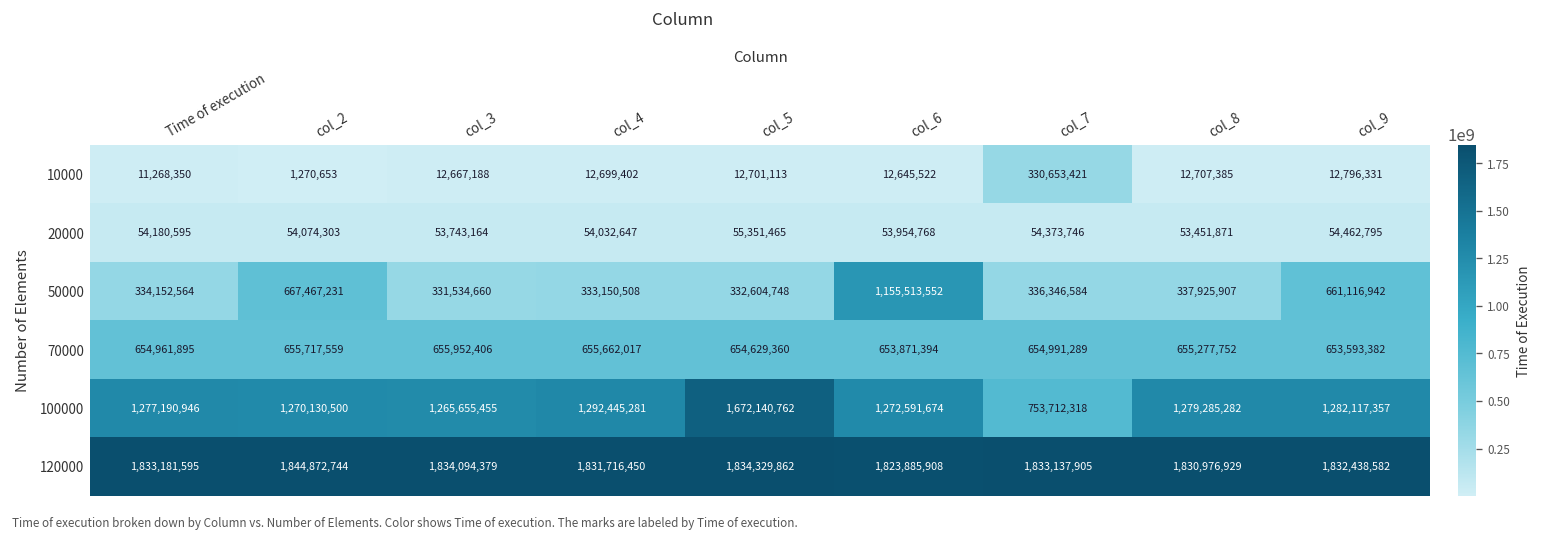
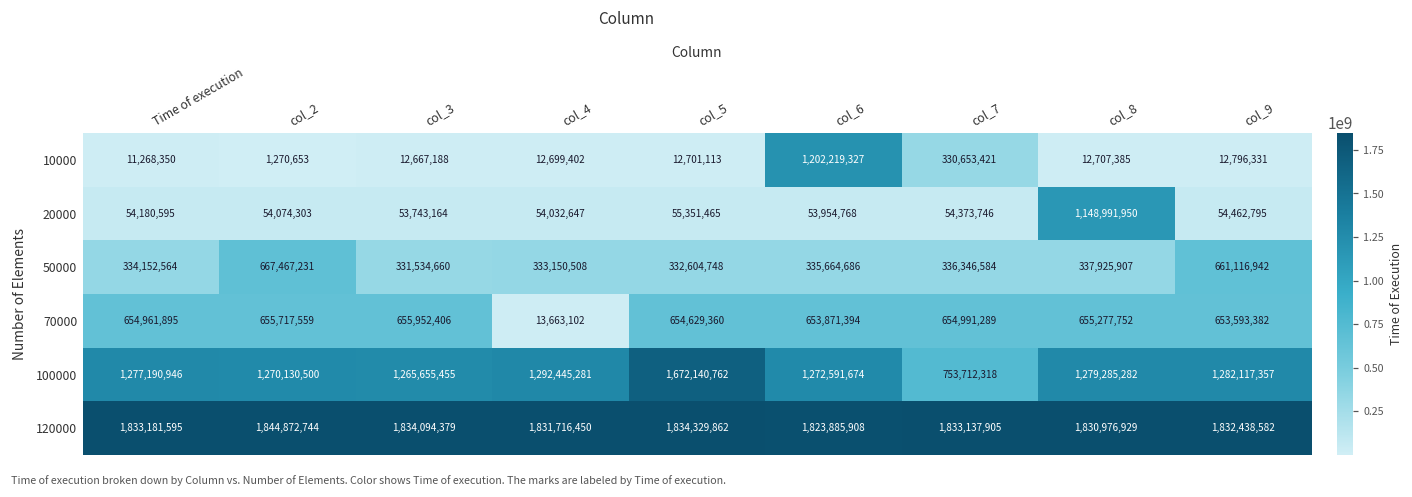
  {
    "10000": {
      "Time of execution": "11,268,350",
      "col_2": "1,270,653",
      "col_3": "12,667,188",
      "col_4": "12,699,402",
      "col_5": "12,701,113",
-     "col_6": "12,645,522",
+     "col_6": "1,202,219,327",
      "col_7": "330,653,421",
      "col_8": "12,707,385",
      "col_9": "12,796,331"
    },
    "20000": {
      "Time of execution": "54,180,595",
      "col_2": "54,074,303",
      "col_3": "53,743,164",
      "col_4": "54,032,647",
      "col_5": "55,351,465",
      "col_6": "53,954,768",
      "col_7": "54,373,746",
-     "col_8": "53,451,871",
+     "col_8": "1,148,991,950",
      "col_9": "54,462,795"
    },
    "50000": {
      "Time of execution": "334,152,564",
      "col_2": "667,467,231",
      "col_3": "331,534,660",
      "col_4": "333,150,508",
      "col_5": "332,604,748",
-     "col_6": "1,155,513,552",
+     "col_6": "335,664,686",
      "col_7": "336,346,584",
      "col_8": "337,925,907",
      "col_9": "661,116,942"
    },
    "70000": {
      "Time of execution": "654,961,895",
      "col_2": "655,717,559",
      "col_3": "655,952,406",
-     "col_4": "655,662,017",
+     "col_4": "13,663,102",
      "col_5": "654,629,360",
      "col_6": "653,871,394",
      "col_7": "654,991,289",
      "col_8": "655,277,752",
      "col_9": "653,593,382"
    },
    "100000": {
      "Time of execution": "1,277,190,946",
      "col_2": "1,270,130,500",
      "col_3": "1,265,655,455",
      "col_4": "1,292,445,281",
      "col_5": "1,672,140,762",
      "col_6": "1,272,591,674",
      "col_7": "753,712,318",
      "col_8": "1,279,285,282",
      "col_9": "1,282,117,357"
    },
    "120000": {
      "Time of execution": "1,833,181,595",
      "col_2": "1,844,872,744",
      "col_3": "1,834,094,379",
      "col_4": "1,831,716,450",
      "col_5": "1,834,329,862",
      "col_6": "1,823,885,908",
      "col_7": "1,833,137,905",
      "col_8": "1,830,976,929",
      "col_9": "1,832,438,582"
    }
  }
